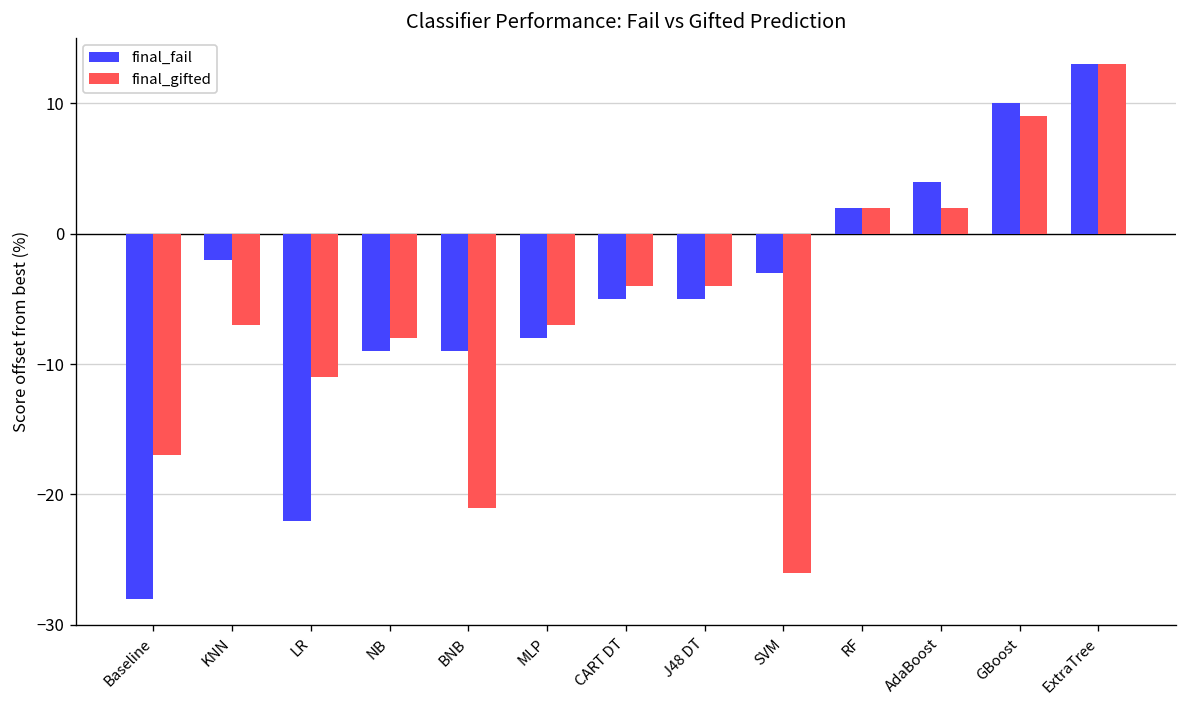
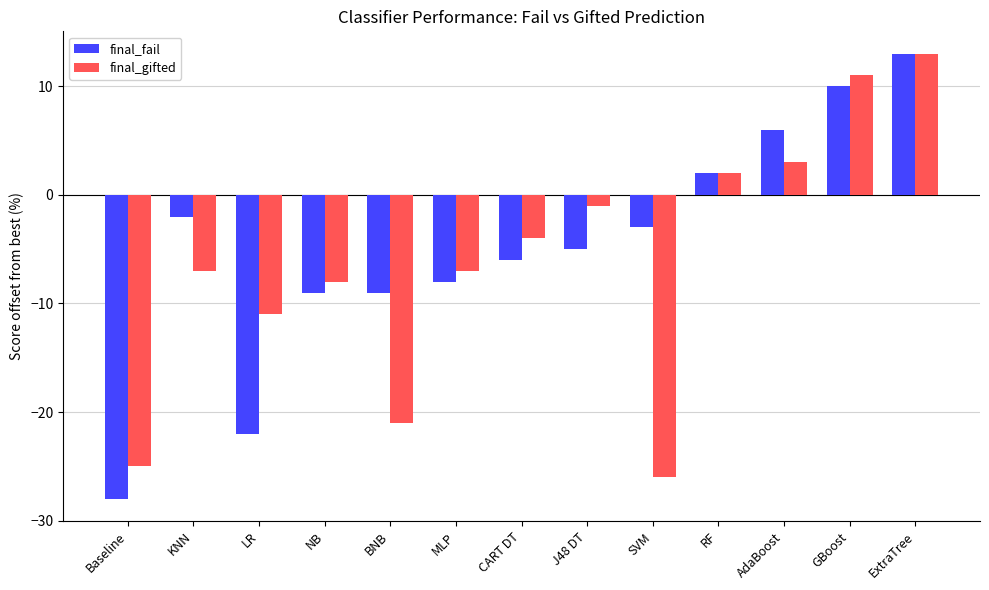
  {
    "final_fail": {
      "Baseline": -28,
      "KNN": -2,
      "LR": -22,
      "NB": -9,
      "BNB": -9,
      "MLP": -8,
-     "CART DT": -5,
+     "CART DT": -6,
      "J48 DT": -5,
      "SVM": -3,
      "RF": 2,
-     "AdaBoost": 4,
+     "AdaBoost": 6,
      "GBoost": 10,
      "ExtraTree": 13
    },
    "final_gifted": {
-     "Baseline": -17,
+     "Baseline": -25,
      "KNN": -7,
      "LR": -11,
      "NB": -8,
      "BNB": -21,
      "MLP": -7,
      "CART DT": -4,
-     "J48 DT": -4,
+     "J48 DT": -1,
      "SVM": -26,
      "RF": 2,
-     "AdaBoost": 2,
-     "GBoost": 9,
+     "AdaBoost": 3,
+     "GBoost": 11,
      "ExtraTree": 13
    }
  }
